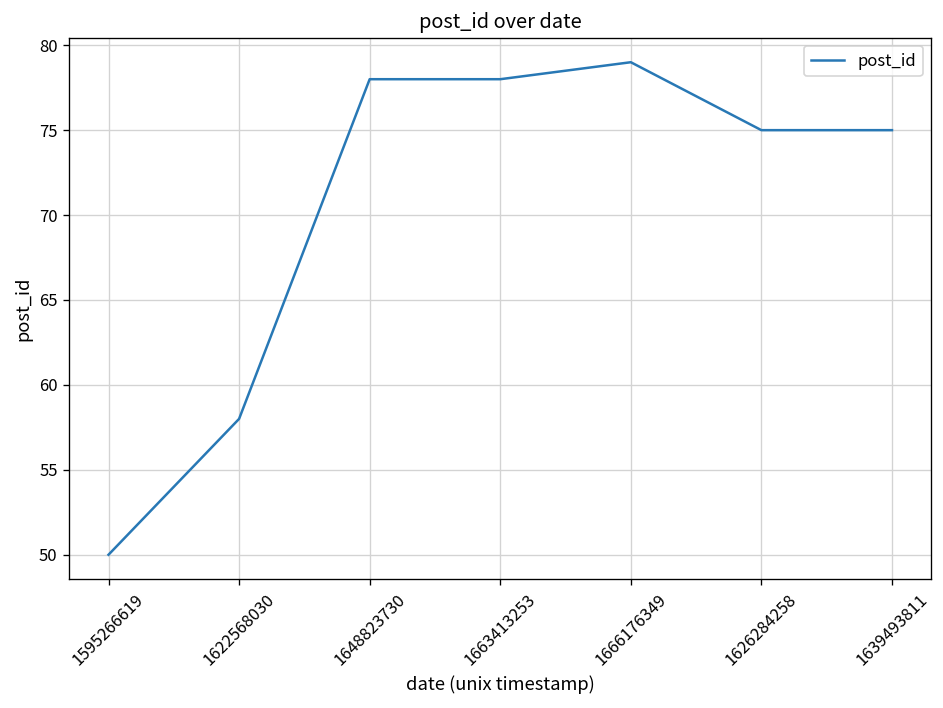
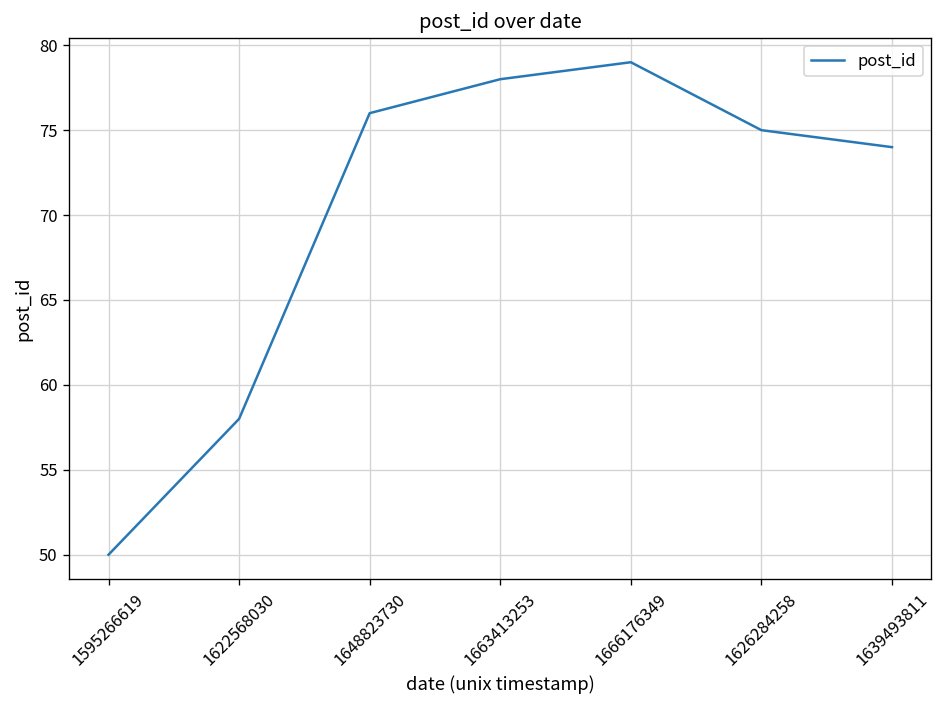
  {
    "1595266619": 50,
    "1622568030": 58,
-   "1648823730": 78,
+   "1648823730": 76,
    "1663413253": 78,
    "1666176349": 79,
    "1626284258": 75,
-   "1639493811": 75
+   "1639493811": 74
  }
